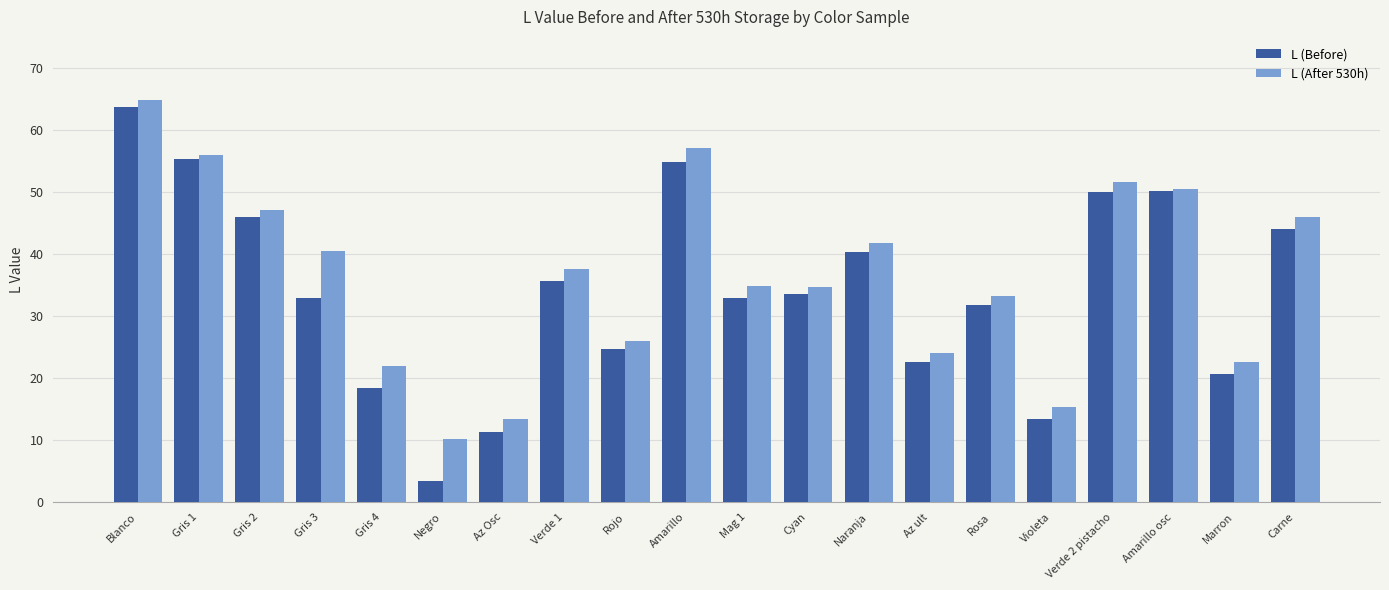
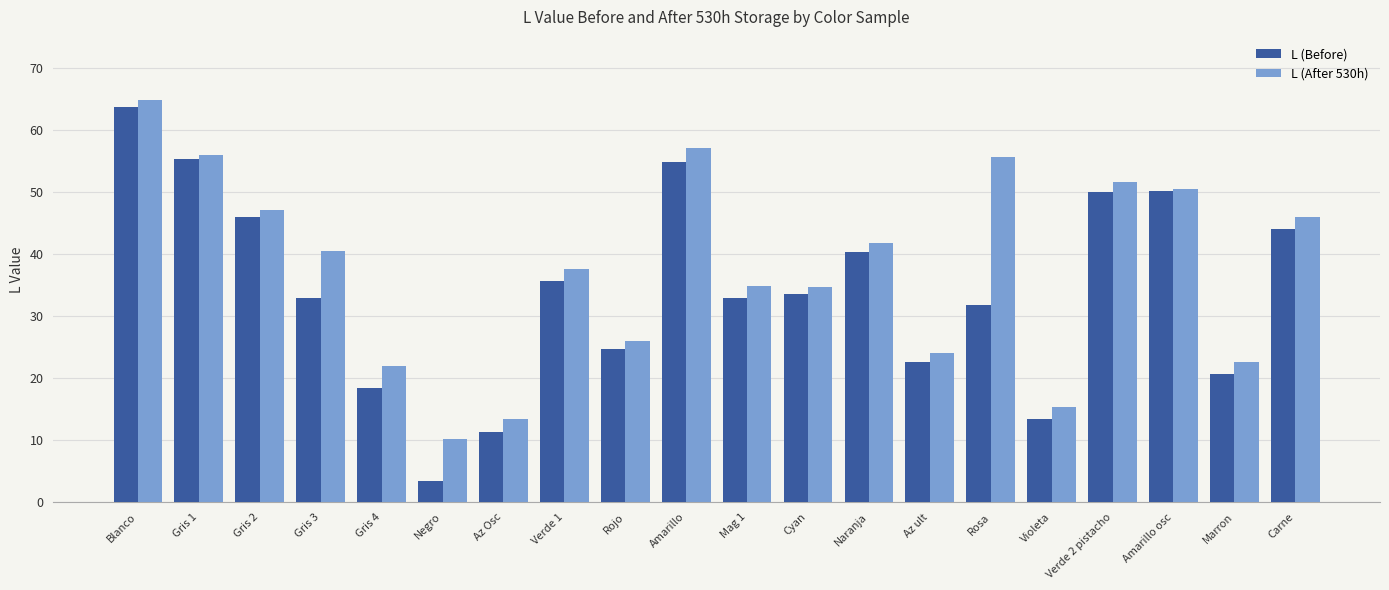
  {
    "L (Before)": {
      "Blanco": 64,
      "Gris 1": 55,
      "Gris 2": 46,
      "Gris 3": 33,
      "Gris 4": 18,
      "Negro": 3,
      "Az Osc": 11,
      "Verde 1": 36,
      "Rojo": 25,
      "Amarillo": 55,
      "Mag 1": 33,
      "Cyan": 34,
      "Naranja": 40,
      "Az ult": 23,
      "Rosa": 32,
      "Violeta": 13,
      "Verde 2 pistacho": 50,
      "Amarillo osc": 50,
      "Marron": 21,
      "Carne": 44
    },
    "L (After 530h)": {
      "Blanco": 65,
      "Gris 1": 56,
      "Gris 2": 47,
      "Gris 3": 40,
      "Gris 4": 22,
      "Negro": 10,
      "Az Osc": 13,
      "Verde 1": 38,
      "Rojo": 26,
      "Amarillo": 57,
      "Mag 1": 35,
      "Cyan": 35,
      "Naranja": 42,
      "Az ult": 24,
-     "Rosa": 33,
+     "Rosa": 56,
      "Violeta": 15,
      "Verde 2 pistacho": 52,
      "Amarillo osc": 50,
      "Marron": 23,
      "Carne": 46
    }
  }
